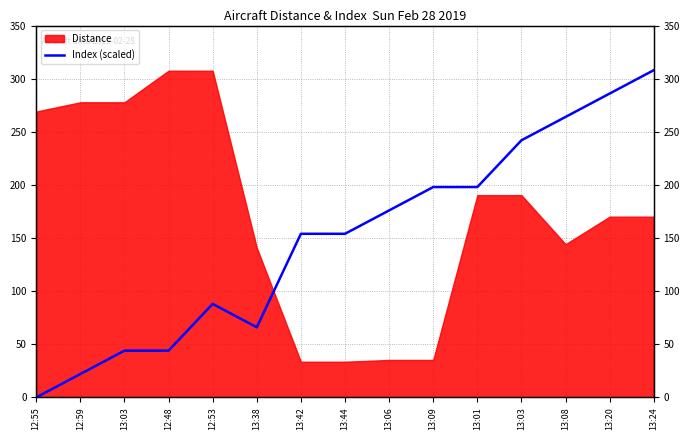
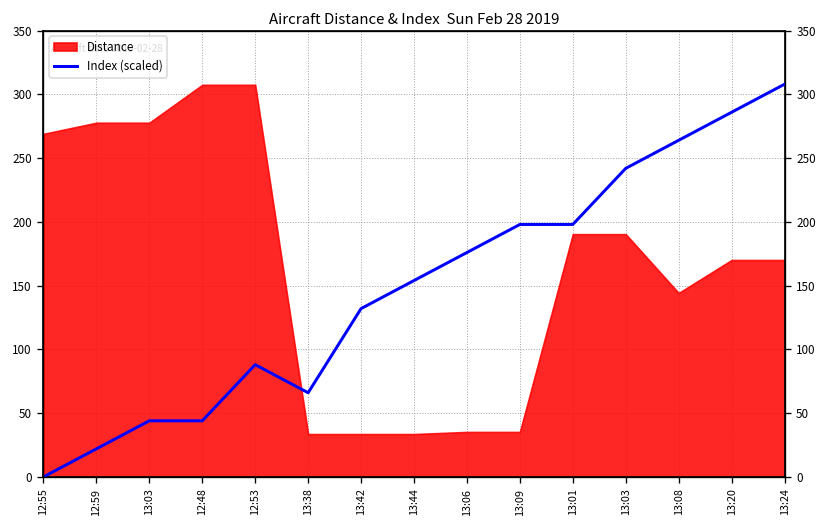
  {
    "Index (scaled)": {
      "12:55": 0,
      "12:59": 22,
      "12:48": 44,
      "12:53": 88,
      "13:38": 66,
-     "13:42": 154,
+     "13:42": 132,
      "13:44": 154,
      "13:06": 176,
      "13:09": 198,
      "13:01": 198,
      "13:08": 264,
      "13:20": 286,
      "13:24": 308
    },
    "Distance": {
      "12:55": 269,
      "12:59": 278,
      "12:48": 308,
      "12:53": 308,
-     "13:38": 141,
+     "13:38": 34,
      "13:42": 34,
      "13:44": 34,
      "13:06": 35,
      "13:09": 35,
      "13:01": 190,
      "13:08": 144,
      "13:20": 170,
      "13:24": 170
    }
  }
